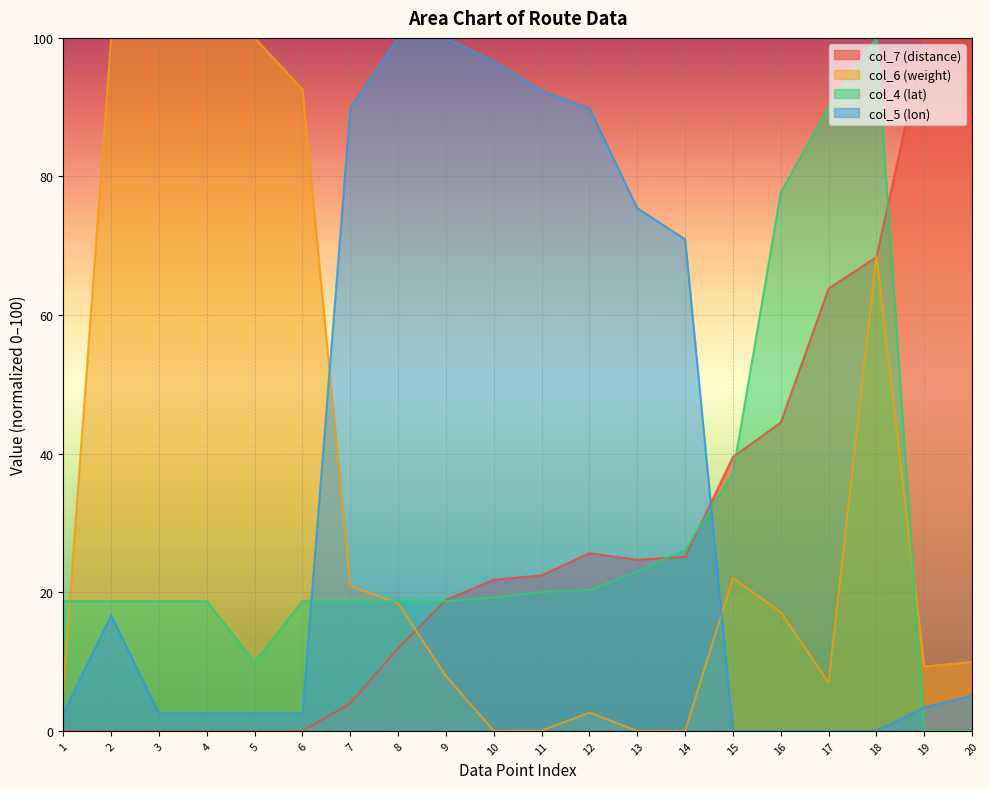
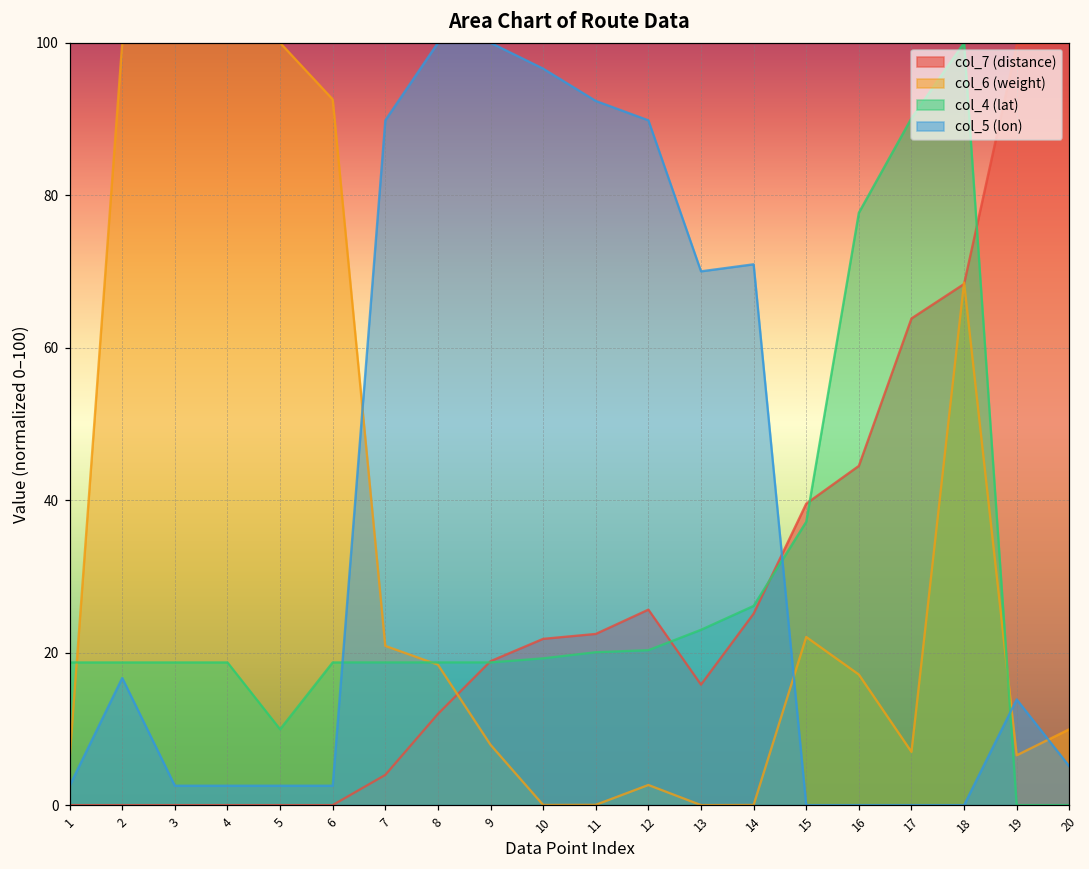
  {
    "col_7 (distance)": {
      "1": 0,
      "2": 0,
      "3": 0,
      "4": 0,
      "5": 0,
      "6": 0,
      "7": 4,
      "8": 12,
      "10": 22,
      "11": 22,
      "12": 26,
-     "13": 25,
+     "13": 16,
      "14": 25,
      "15": 40,
      "16": 44,
      "17": 64,
      "19": 100,
      "20": 100
    },
    "col_6 (weight)": {
      "1": 6,
      "2": 100,
      "3": 100,
      "4": 100,
      "5": 100,
      "6": 93,
      "7": 21,
      "9": 8,
      "10": 0,
      "11": 0,
      "12": 3,
      "13": 0,
      "14": 0,
      "15": 22,
      "16": 17,
      "17": 7,
-     "19": 9,
+     "19": 7,
      "20": 10
    },
    "col_4 (lat)": {
      "1": 19,
      "2": 19,
      "3": 19,
      "4": 19,
      "5": 10,
      "6": 19,
      "7": 19,
      "10": 19,
      "11": 20,
      "12": 20,
      "13": 23,
      "14": 26,
      "15": 37,
      "16": 78,
      "18": 100,
      "19": 0,
      "20": 0
    },
    "col_5 (lon)": {
      "1": 3,
      "2": 17,
      "3": 3,
      "4": 3,
      "5": 3,
      "6": 3,
      "7": 90,
      "8": 100,
      "9": 100,
      "10": 97,
      "11": 92,
      "12": 90,
-     "13": 75,
+     "13": 70,
      "14": 71,
      "15": 0,
      "16": 0,
      "17": 0,
      "18": 0,
-     "19": 3,
+     "19": 14,
      "20": 5
    }
  }
